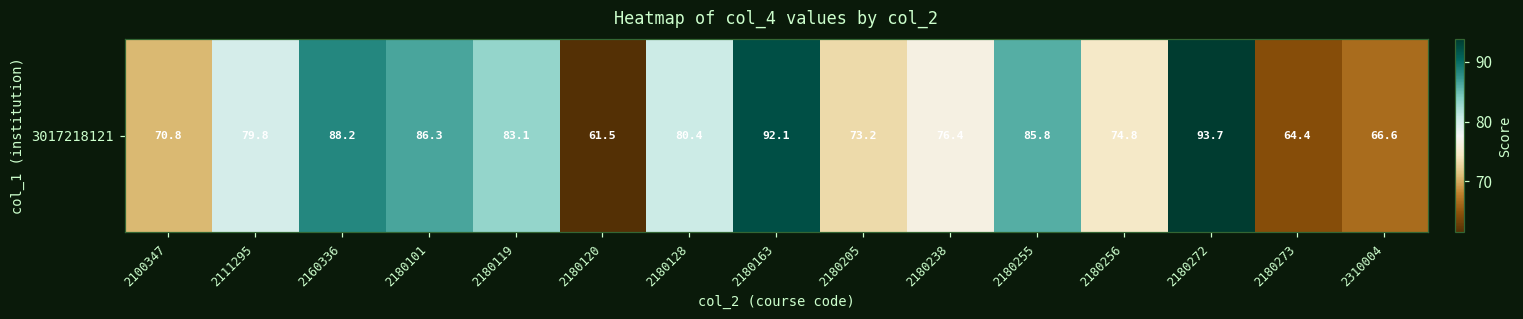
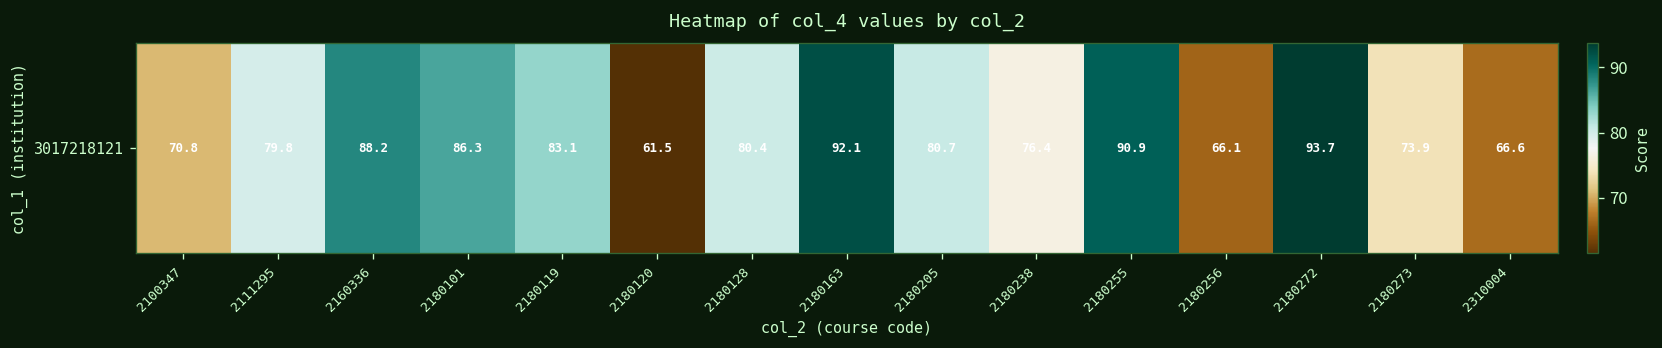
  {
    "3017218121": {
      "2100347": 70.8,
      "2160336": 88.2,
      "2180101": 86.3,
      "2180119": 83.1,
      "2180120": 61.5,
      "2180128": 80.4,
      "2180163": 92.1,
-     "2180205": 73.2,
-     "2180255": 85.8,
-     "2180256": 74.8,
+     "2180205": 80.7,
+     "2180255": 90.9,
+     "2180256": 66.1,
      "2180272": 93.7,
-     "2180273": 64.4,
+     "2180273": 73.9,
      "2310004": 66.6
    }
  }
